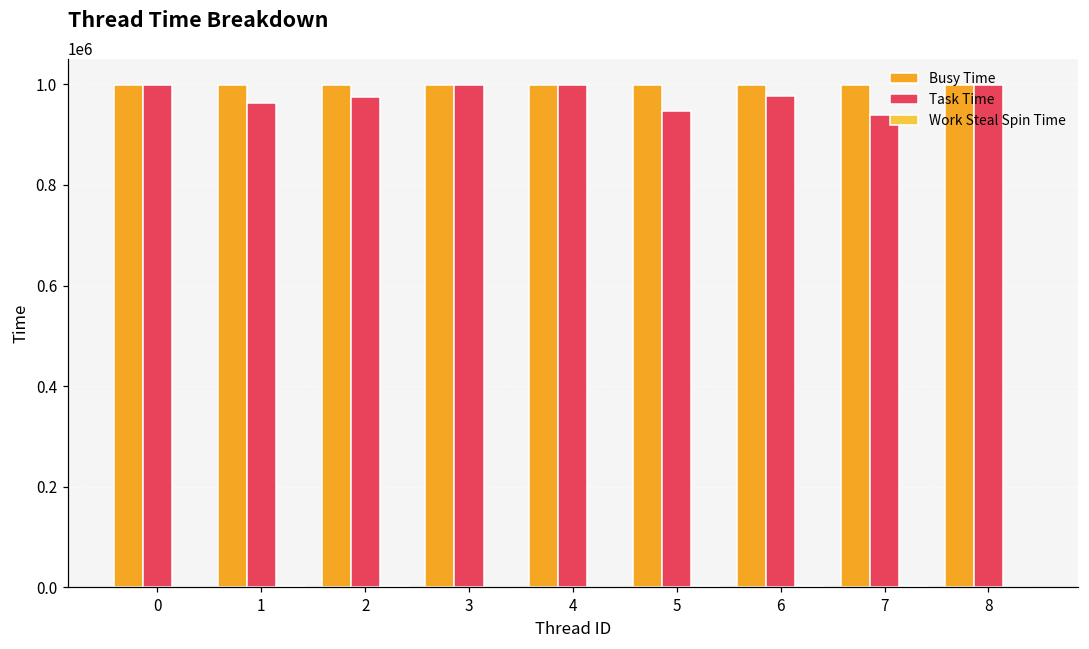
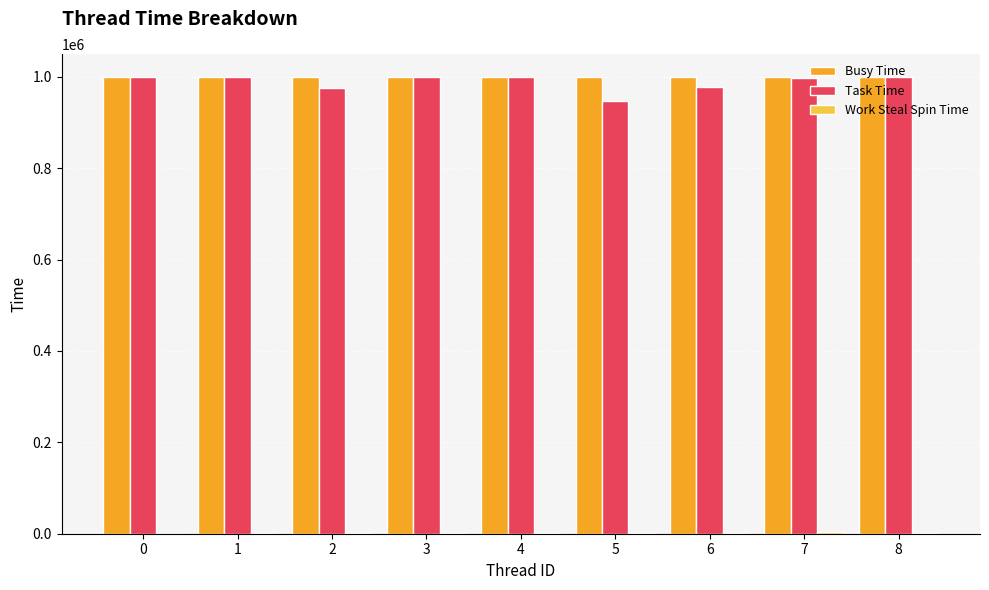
  {
    "Task Time": {
      "0": 1000000,
-     "1": 960000,
+     "1": 1000000,
      "2": 980000,
      "3": 1000000,
      "4": 1000000,
      "5": 950000,
      "6": 980000,
-     "7": 940000,
+     "7": 1000000,
      "8": 1000000
    }
  }
